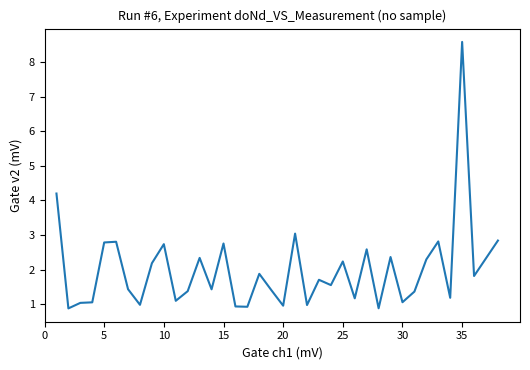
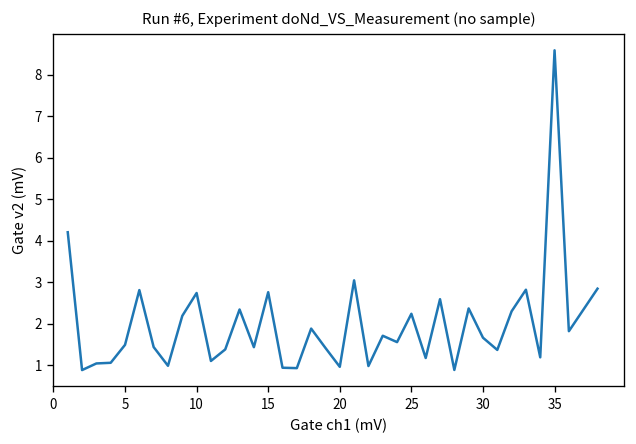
  {
-   "5": 2.8,
+   "5": 1.5,
    "10": 2.7,
    "15": 2.8,
    "20": 1.0,
    "25": 2.2,
-   "30": 1.1,
+   "30": 1.7,
    "35": 8.6
  }
